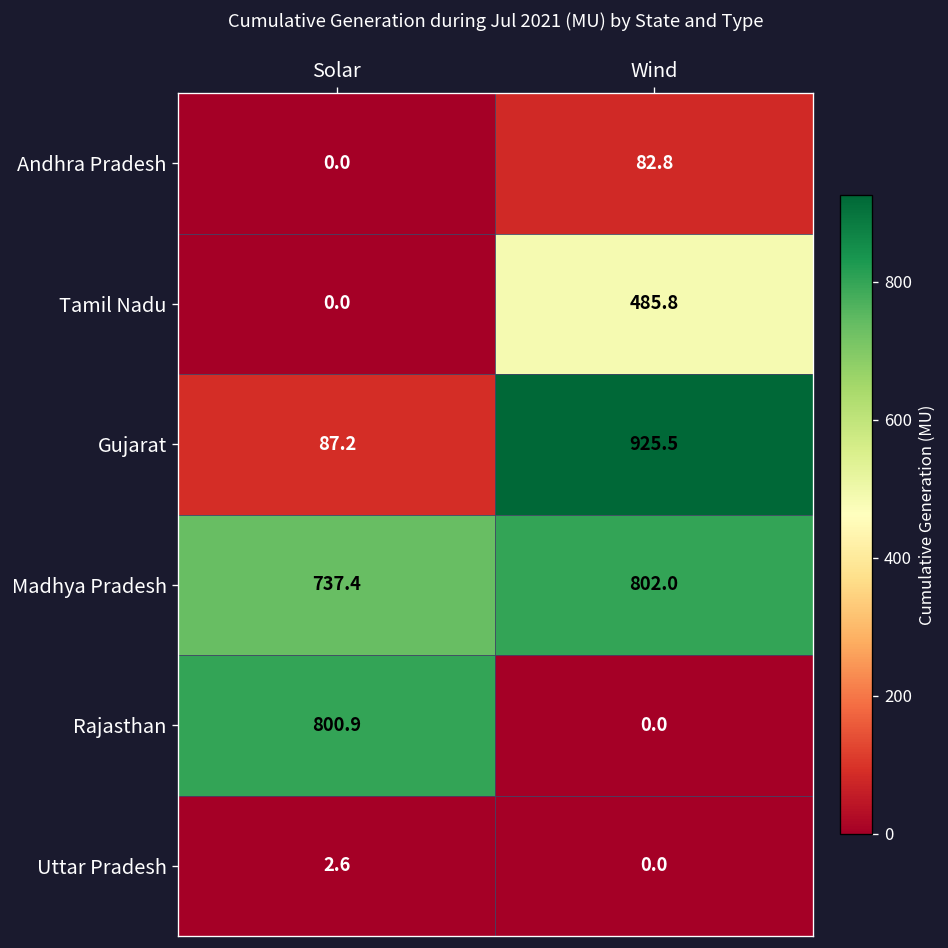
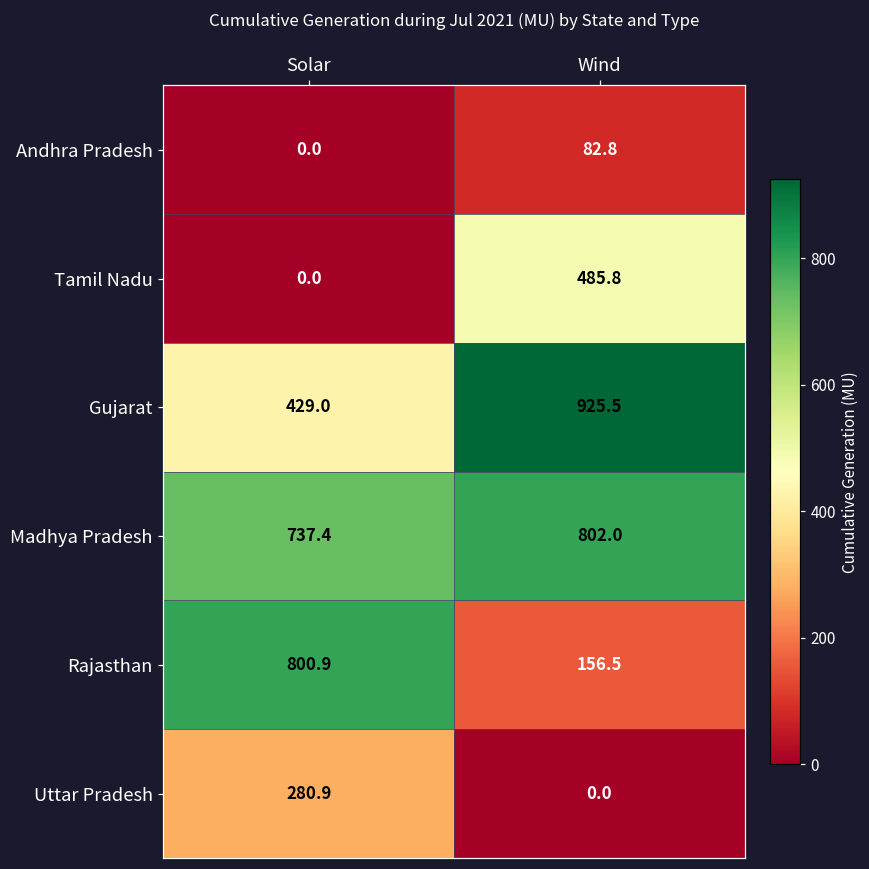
  {
    "Andhra Pradesh": {
      "Solar": 0.0,
      "Wind": 82.8
    },
    "Tamil Nadu": {
      "Solar": 0.0,
      "Wind": 485.8
    },
    "Gujarat": {
-     "Solar": 87.2,
+     "Solar": 429.0,
      "Wind": 925.5
    },
    "Madhya Pradesh": {
      "Solar": 737.4,
      "Wind": 802.0
    },
    "Rajasthan": {
      "Solar": 800.9,
-     "Wind": 0.0
+     "Wind": 156.5
    },
    "Uttar Pradesh": {
-     "Solar": 2.6,
+     "Solar": 280.9,
      "Wind": 0.0
    }
  }
